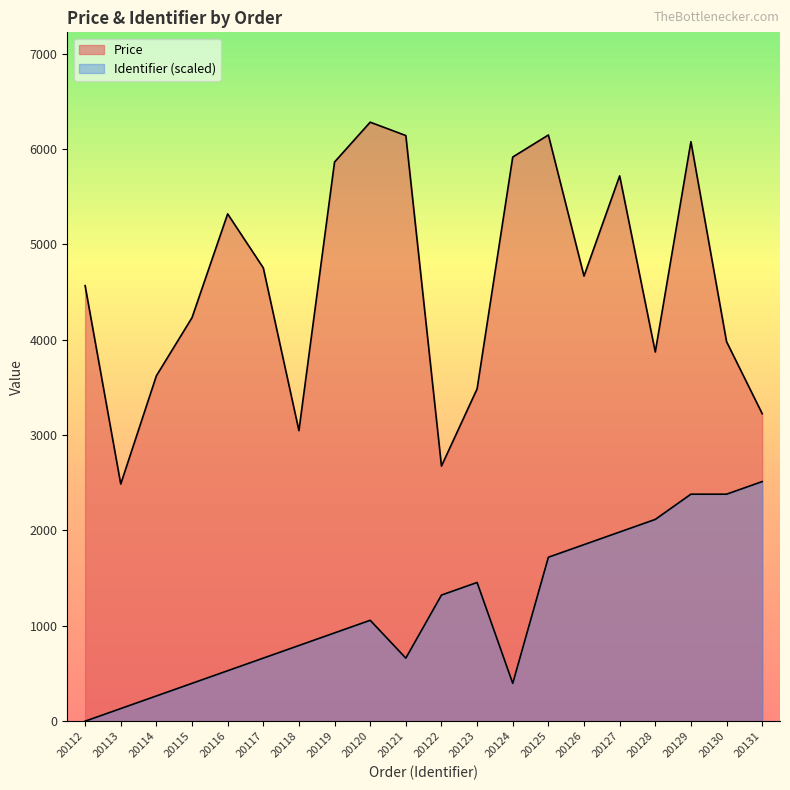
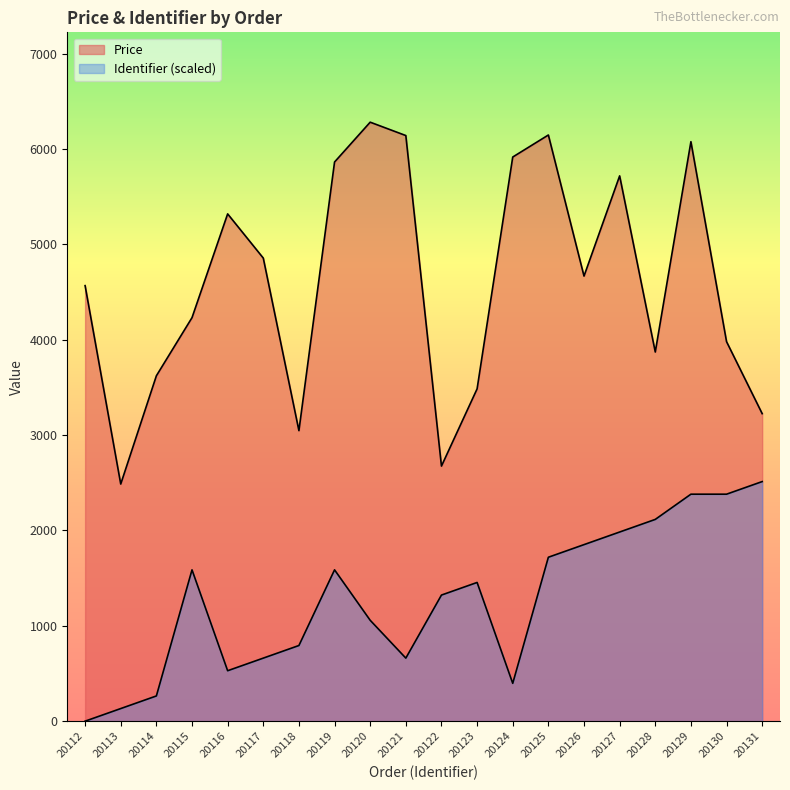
  {
    "Price": {
      "20112": 4600,
      "20113": 2500,
      "20114": 3600,
      "20115": 4200,
      "20116": 5300,
-     "20117": 4800,
+     "20117": 4900,
      "20118": 3000,
      "20119": 5900,
      "20120": 6300,
      "20121": 6100,
      "20122": 2700,
      "20123": 3500,
      "20124": 5900,
      "20125": 6100,
      "20126": 4700,
      "20127": 5700,
      "20128": 3900,
      "20129": 6100,
      "20130": 4000,
      "20131": 3200
    },
    "Identifier (scaled)": {
      "20112": 0,
      "20113": 100,
      "20114": 300,
-     "20115": 400,
+     "20115": 1600,
      "20116": 500,
      "20117": 700,
      "20118": 800,
-     "20119": 900,
+     "20119": 1600,
      "20120": 1100,
      "20121": 700,
      "20122": 1300,
      "20123": 1500,
      "20124": 400,
      "20125": 1700,
      "20126": 1900,
      "20127": 2000,
      "20128": 2100,
      "20129": 2400,
      "20130": 2400,
      "20131": 2500
    }
  }
